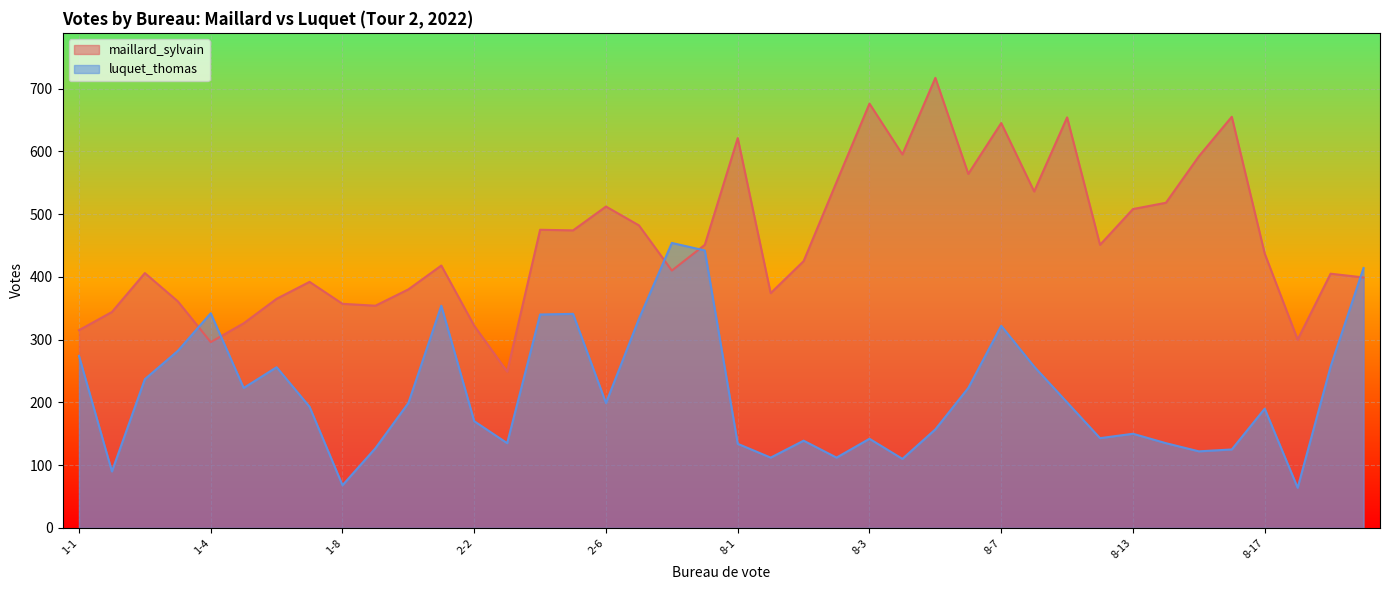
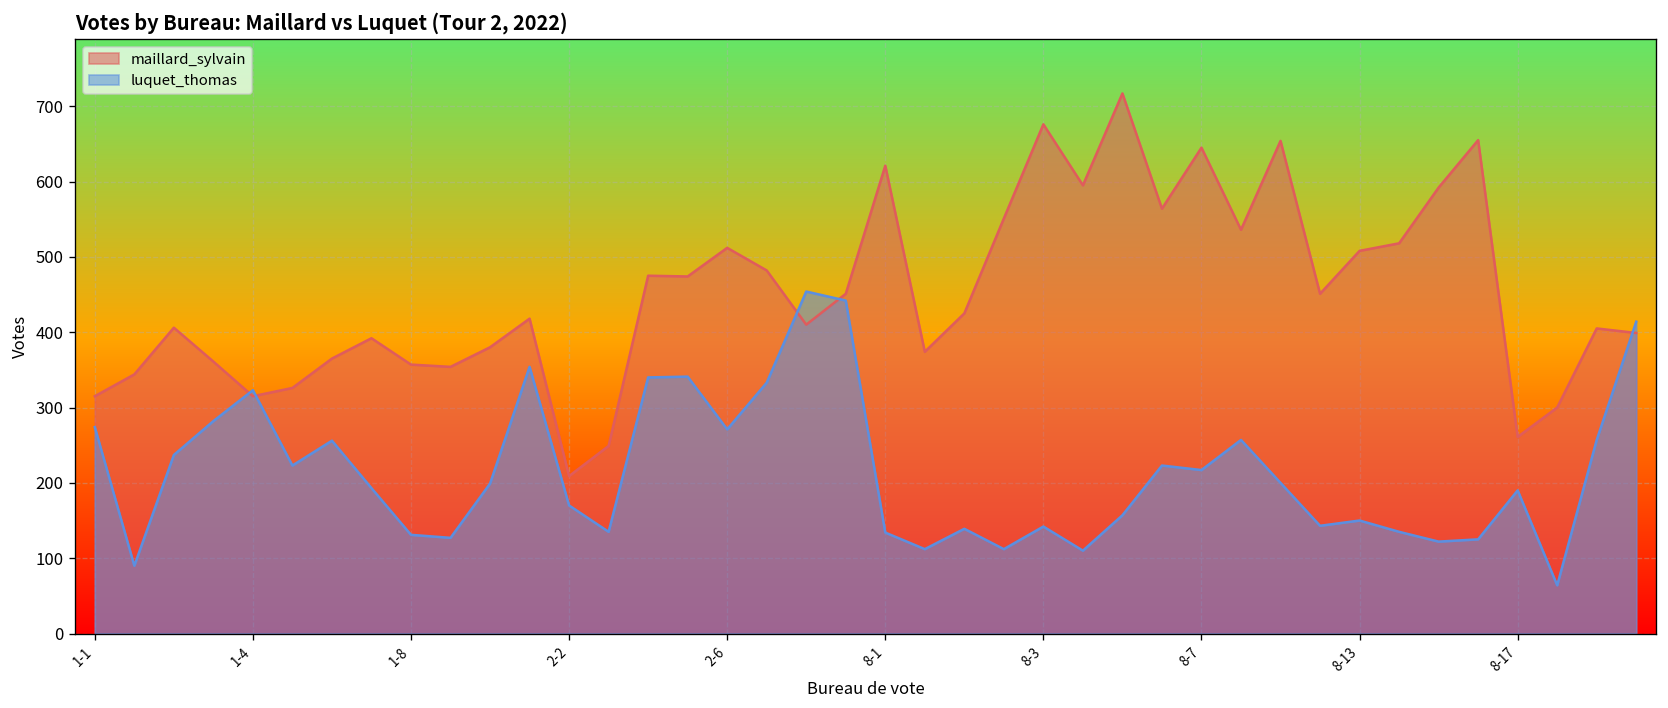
  {
    "maillard_sylvain": {
      "1-1": 320,
-     "1-4": 300,
+     "1-4": 320,
      "1-8": 360,
-     "2-2": 320,
+     "2-2": 210,
      "2-6": 510,
      "8-1": 620,
      "8-3": 680,
      "8-7": 650,
      "8-13": 510,
-     "8-17": 440
+     "8-17": 260
    },
    "luquet_thomas": {
      "1-1": 270,
-     "1-4": 340,
-     "1-8": 70,
+     "1-4": 320,
+     "1-8": 130,
      "2-2": 170,
-     "2-6": 200,
+     "2-6": 270,
      "8-1": 130,
      "8-3": 140,
-     "8-7": 320,
+     "8-7": 220,
      "8-13": 150,
      "8-17": 190
    }
  }
